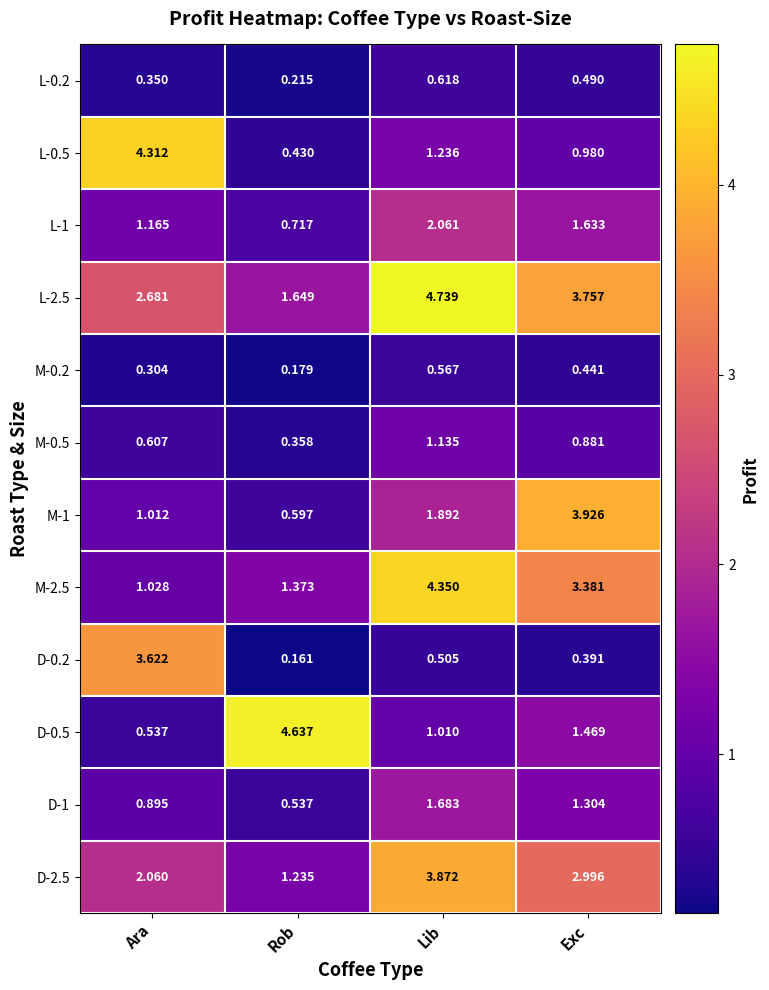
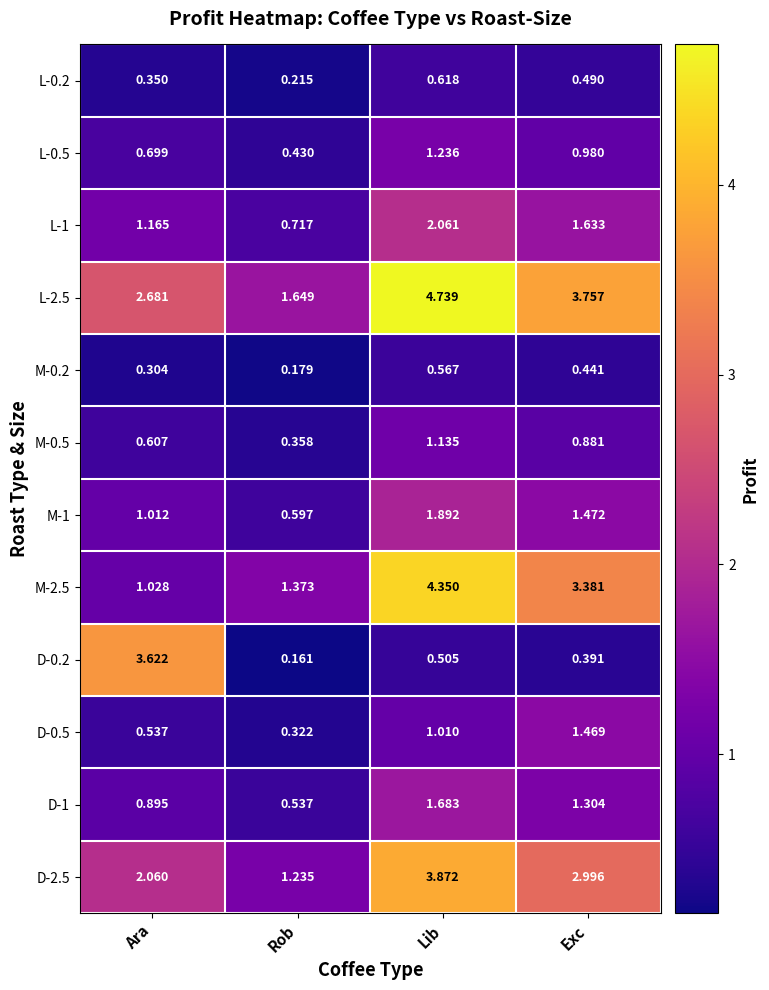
  {
    "L-0.2": {
      "Ara": 0.350,
      "Rob": 0.215,
      "Lib": 0.618,
      "Exc": 0.490
    },
    "L-0.5": {
-     "Ara": 4.312,
+     "Ara": 0.699,
      "Rob": 0.430,
      "Lib": 1.236,
      "Exc": 0.980
    },
    "L-1": {
      "Ara": 1.165,
      "Rob": 0.717,
      "Lib": 2.061,
      "Exc": 1.633
    },
    "L-2.5": {
      "Ara": 2.681,
      "Rob": 1.649,
      "Lib": 4.739,
      "Exc": 3.757
    },
    "M-0.2": {
      "Ara": 0.304,
      "Rob": 0.179,
      "Lib": 0.567,
      "Exc": 0.441
    },
    "M-0.5": {
      "Ara": 0.607,
      "Rob": 0.358,
      "Lib": 1.135,
      "Exc": 0.881
    },
    "M-1": {
      "Ara": 1.012,
      "Rob": 0.597,
      "Lib": 1.892,
-     "Exc": 3.926
+     "Exc": 1.472
    },
    "M-2.5": {
      "Ara": 1.028,
      "Rob": 1.373,
      "Lib": 4.350,
      "Exc": 3.381
    },
    "D-0.2": {
      "Ara": 3.622,
      "Rob": 0.161,
      "Lib": 0.505,
      "Exc": 0.391
    },
    "D-0.5": {
      "Ara": 0.537,
-     "Rob": 4.637,
+     "Rob": 0.322,
      "Lib": 1.010,
      "Exc": 1.469
    },
    "D-1": {
      "Ara": 0.895,
      "Rob": 0.537,
      "Lib": 1.683,
      "Exc": 1.304
    },
    "D-2.5": {
      "Ara": 2.060,
      "Rob": 1.235,
      "Lib": 3.872,
      "Exc": 2.996
    }
  }
